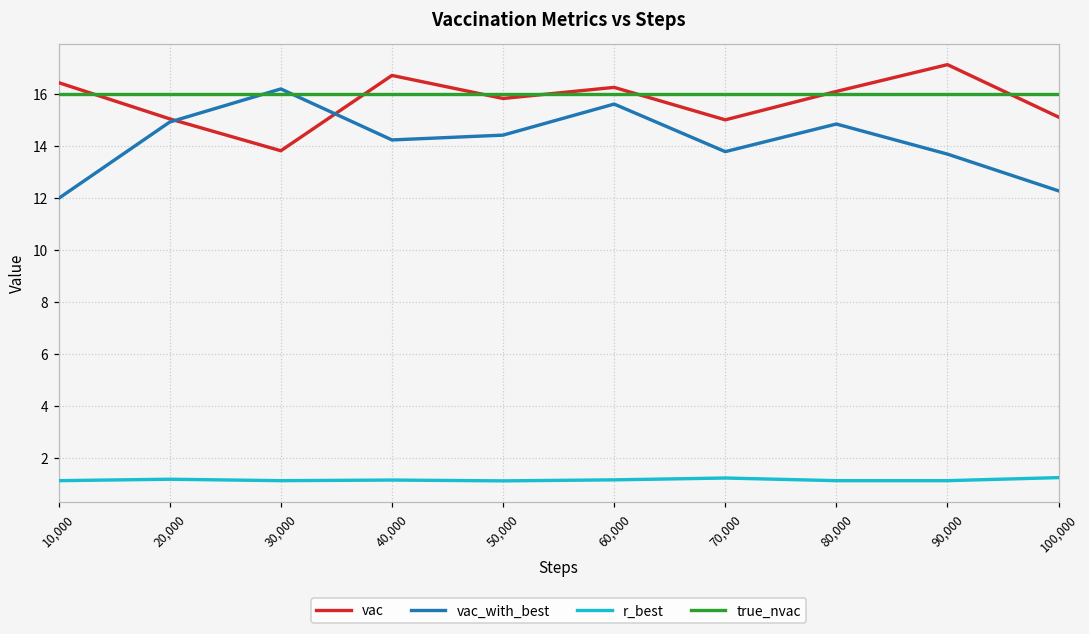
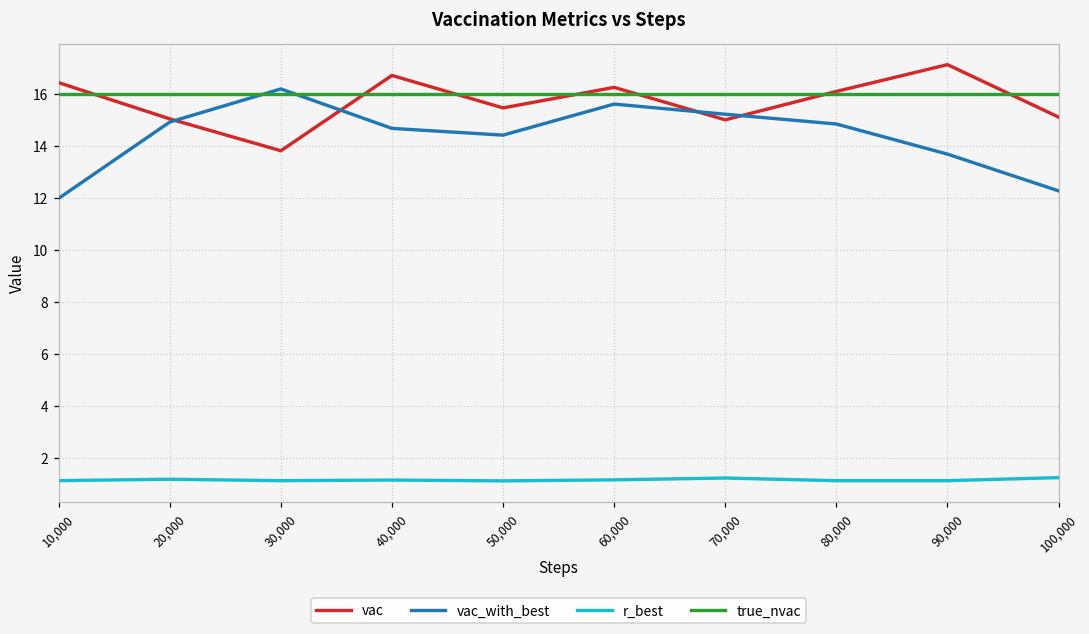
  {
    "vac": {
      "10,000": 16.4,
      "20,000": 15.0,
      "30,000": 13.8,
      "40,000": 16.7,
-     "50,000": 15.8,
+     "50,000": 15.5,
      "60,000": 16.3,
      "70,000": 15.0,
      "90,000": 17.1,
      "100,000": 15.1
    },
    "vac_with_best": {
      "10,000": 12.0,
      "20,000": 14.9,
      "30,000": 16.2,
-     "40,000": 14.2,
+     "40,000": 14.7,
      "50,000": 14.4,
      "60,000": 15.6,
-     "70,000": 13.8,
+     "70,000": 15.2,
      "80,000": 14.8,
      "90,000": 13.7,
      "100,000": 12.3
    },
    "r_best": {
      "10,000": 1.1,
      "20,000": 1.2,
      "30,000": 1.1,
      "40,000": 1.1,
      "50,000": 1.1,
      "60,000": 1.2,
      "70,000": 1.2,
      "80,000": 1.1,
      "90,000": 1.1,
      "100,000": 1.2
    },
    "true_nvac": {
      "10,000": 16.0,
      "20,000": 16.0,
      "30,000": 16.0,
      "40,000": 16.0,
      "50,000": 16.0,
      "60,000": 16.0,
      "70,000": 16.0,
      "90,000": 16.0,
      "100,000": 16.0
    }
  }
